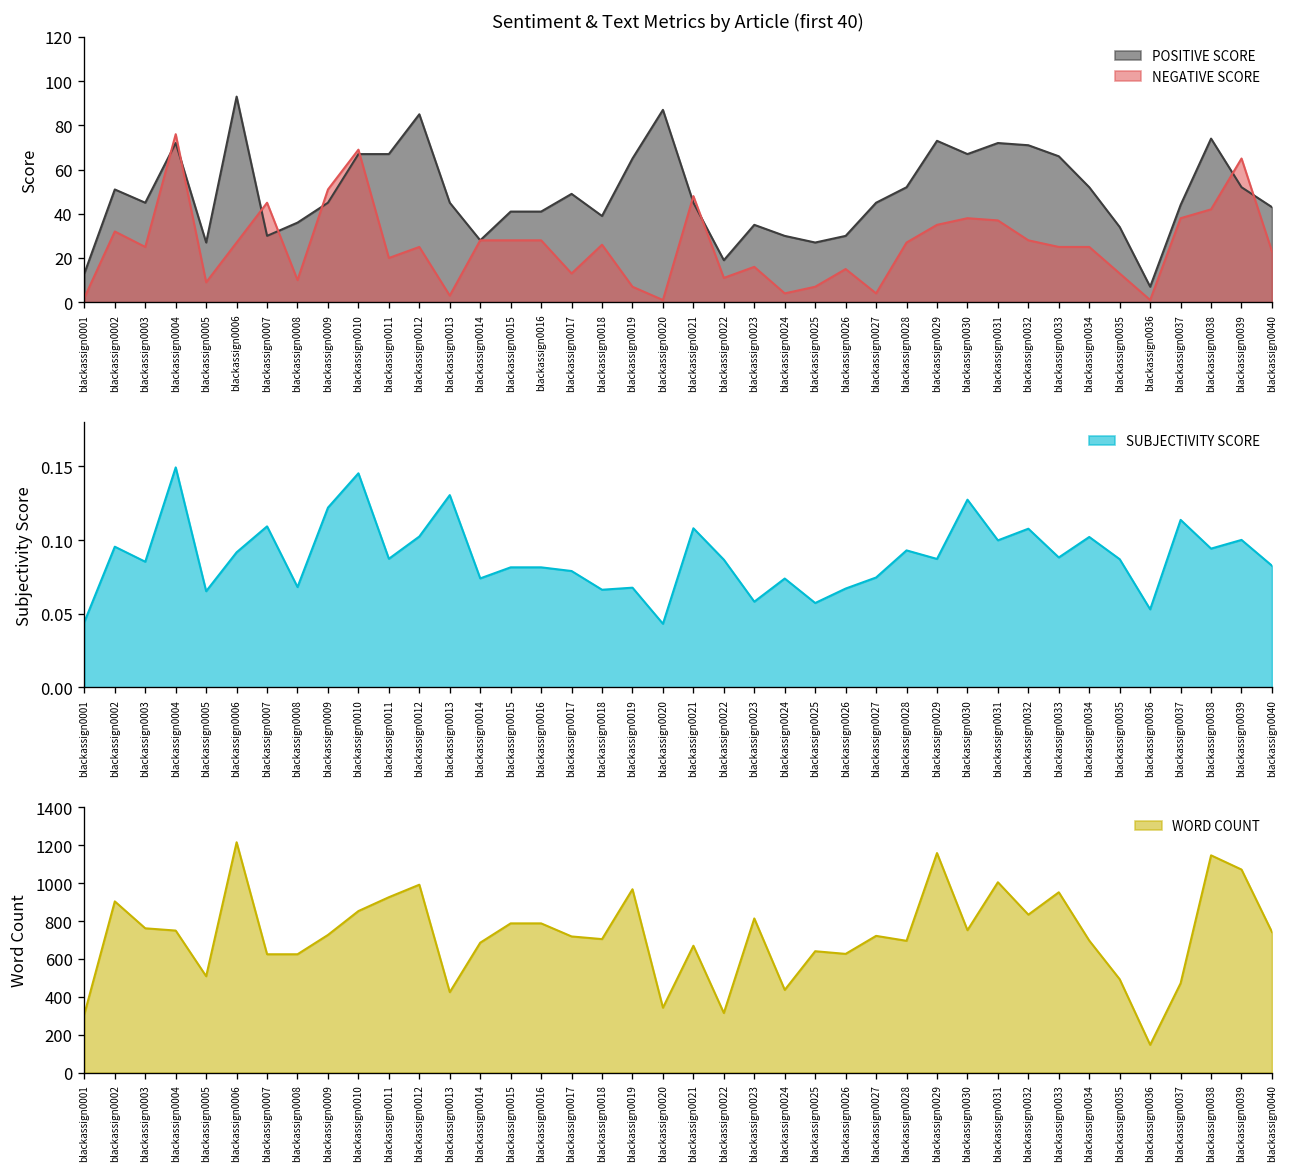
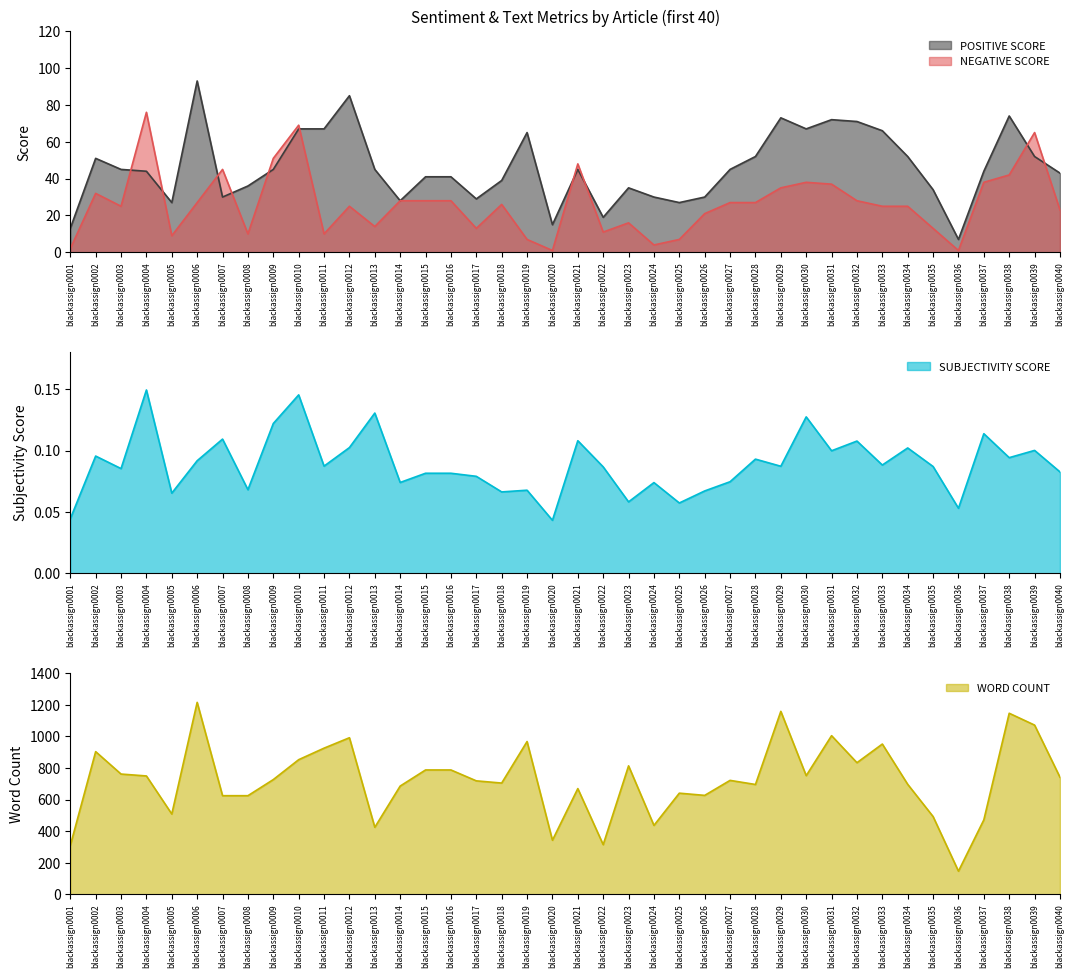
  {
    "Sentiment & Text Metrics by Article (first 40)": {
      "POSITIVE SCORE": {
        "blackassign0001": 13,
        "blackassign0002": 51,
        "blackassign0003": 45,
-       "blackassign0004": 72,
+       "blackassign0004": 44,
        "blackassign0005": 27,
        "blackassign0006": 93,
        "blackassign0007": 30,
        "blackassign0008": 36,
        "blackassign0009": 45,
        "blackassign0010": 67,
        "blackassign0011": 67,
        "blackassign0012": 85,
        "blackassign0013": 45,
        "blackassign0015": 41,
        "blackassign0016": 41,
-       "blackassign0017": 49,
+       "blackassign0017": 29,
        "blackassign0018": 39,
        "blackassign0019": 65,
-       "blackassign0020": 87,
+       "blackassign0020": 15,
        "blackassign0021": 45,
        "blackassign0022": 19,
        "blackassign0023": 35,
        "blackassign0024": 30,
        "blackassign0025": 27,
        "blackassign0026": 30,
        "blackassign0027": 45,
        "blackassign0028": 52,
        "blackassign0029": 73,
        "blackassign0030": 67,
        "blackassign0031": 72,
        "blackassign0032": 71,
        "blackassign0033": 66,
        "blackassign0034": 52,
        "blackassign0035": 34,
        "blackassign0036": 7,
        "blackassign0037": 44,
        "blackassign0038": 74,
        "blackassign0039": 52,
        "blackassign0040": 43
      },
      "NEGATIVE SCORE": {
        "blackassign0001": 2,
        "blackassign0002": 32,
        "blackassign0003": 25,
        "blackassign0004": 76,
        "blackassign0005": 9,
        "blackassign0006": 27,
        "blackassign0007": 45,
        "blackassign0008": 10,
        "blackassign0009": 51,
        "blackassign0010": 69,
-       "blackassign0011": 20,
+       "blackassign0011": 10,
        "blackassign0012": 25,
-       "blackassign0013": 3,
+       "blackassign0013": 14,
        "blackassign0015": 28,
        "blackassign0016": 28,
        "blackassign0017": 13,
        "blackassign0018": 26,
        "blackassign0019": 7,
        "blackassign0020": 1,
        "blackassign0021": 48,
        "blackassign0022": 11,
        "blackassign0023": 16,
        "blackassign0024": 4,
        "blackassign0025": 7,
-       "blackassign0026": 15,
-       "blackassign0027": 4,
+       "blackassign0026": 21,
+       "blackassign0027": 27,
        "blackassign0028": 27,
        "blackassign0029": 35,
        "blackassign0030": 38,
        "blackassign0031": 37,
        "blackassign0032": 28,
        "blackassign0033": 25,
        "blackassign0034": 25,
        "blackassign0035": 13,
        "blackassign0036": 1,
        "blackassign0037": 38,
        "blackassign0038": 42,
        "blackassign0039": 65,
        "blackassign0040": 23
      }
    }
  }
